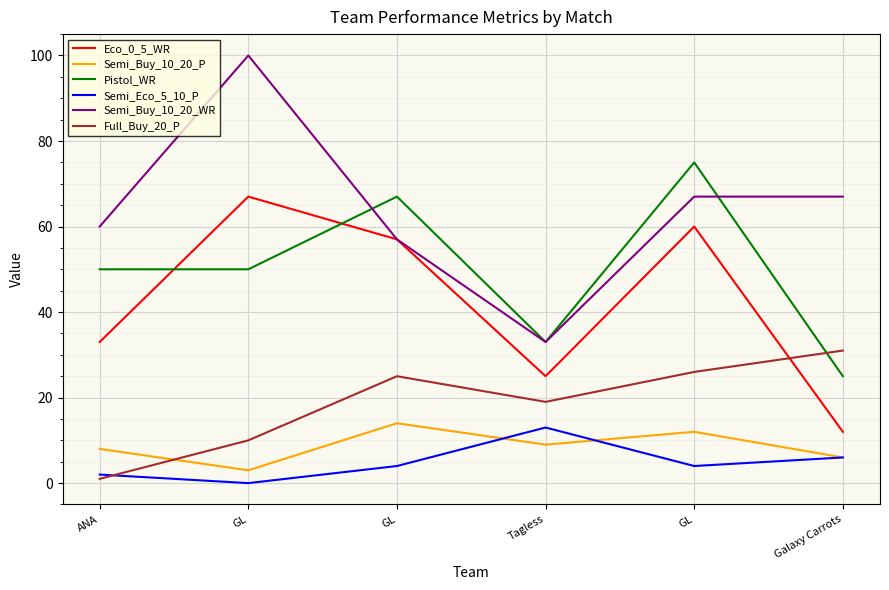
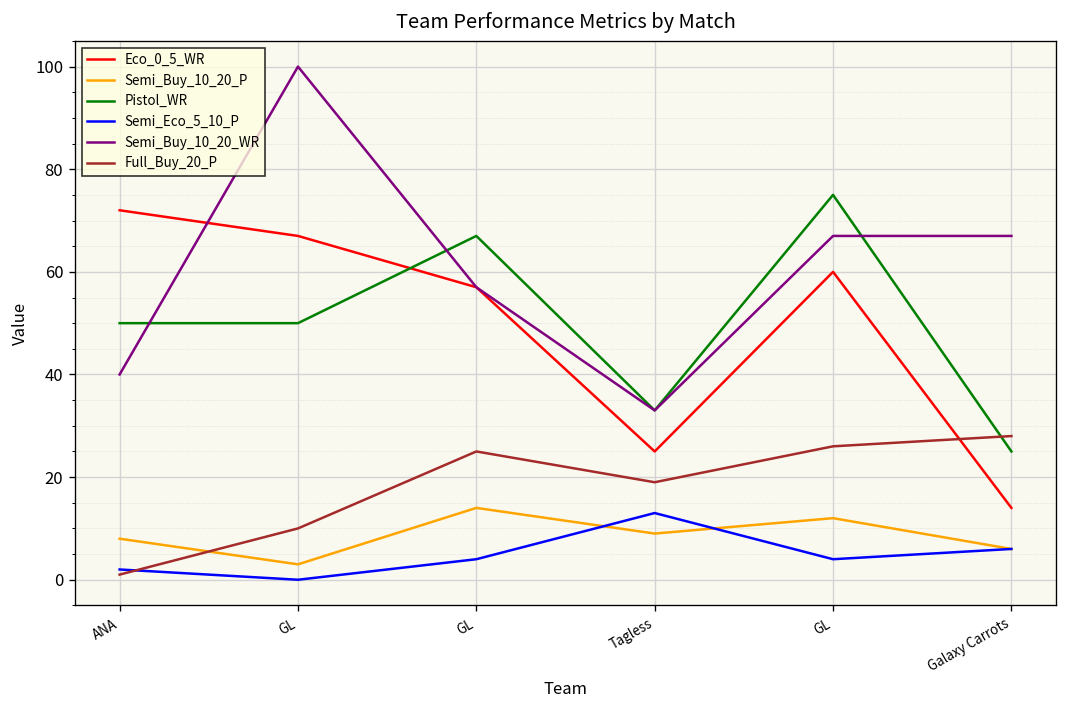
  {
    "Eco_0_5_WR": {
-     "ANA": 33,
+     "ANA": 72,
      "Tagless": 25,
-     "Galaxy Carrots": 12
+     "Galaxy Carrots": 14
    },
    "Semi_Buy_10_20_P": {
      "ANA": 8,
      "Tagless": 9
    },
    "Pistol_WR": {
      "ANA": 50,
      "Galaxy Carrots": 25
    },
    "Semi_Eco_5_10_P": {
      "ANA": 2,
      "Tagless": 13
    },
    "Semi_Buy_10_20_WR": {
-     "ANA": 60,
+     "ANA": 40,
      "Galaxy Carrots": 67
    },
    "Full_Buy_20_P": {
      "ANA": 1,
      "Tagless": 19,
-     "Galaxy Carrots": 31
+     "Galaxy Carrots": 28
    }
  }
